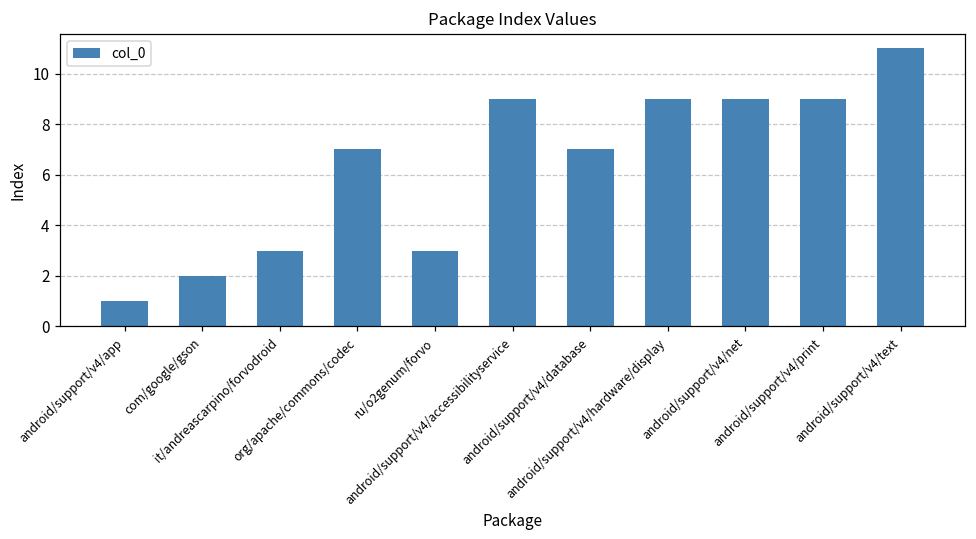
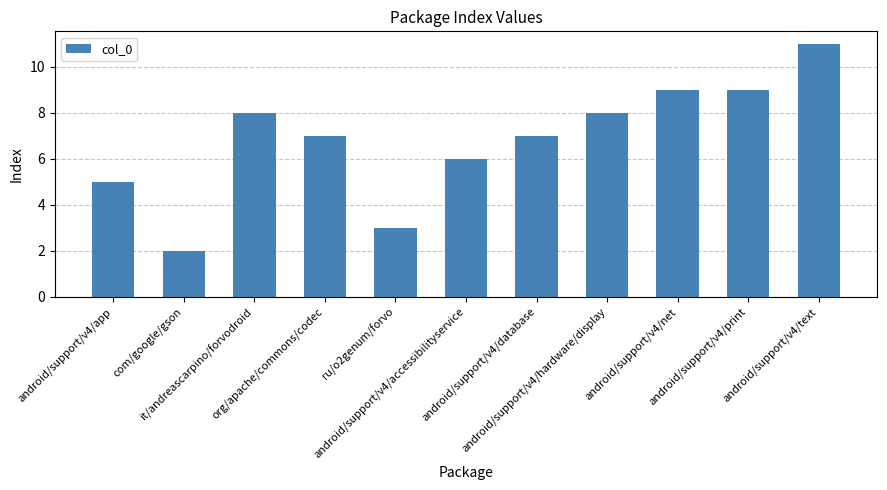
  {
-   "android/support/v4/app": 1,
+   "android/support/v4/app": 5,
    "com/google/gson": 2,
-   "it/andreascarpino/forvodroid": 3,
+   "it/andreascarpino/forvodroid": 8,
    "org/apache/commons/codec": 7,
    "ru/o2genum/forvo": 3,
-   "android/support/v4/accessibilityservice": 9,
+   "android/support/v4/accessibilityservice": 6,
    "android/support/v4/database": 7,
-   "android/support/v4/hardware/display": 9,
+   "android/support/v4/hardware/display": 8,
    "android/support/v4/net": 9,
    "android/support/v4/print": 9,
    "android/support/v4/text": 11
  }
